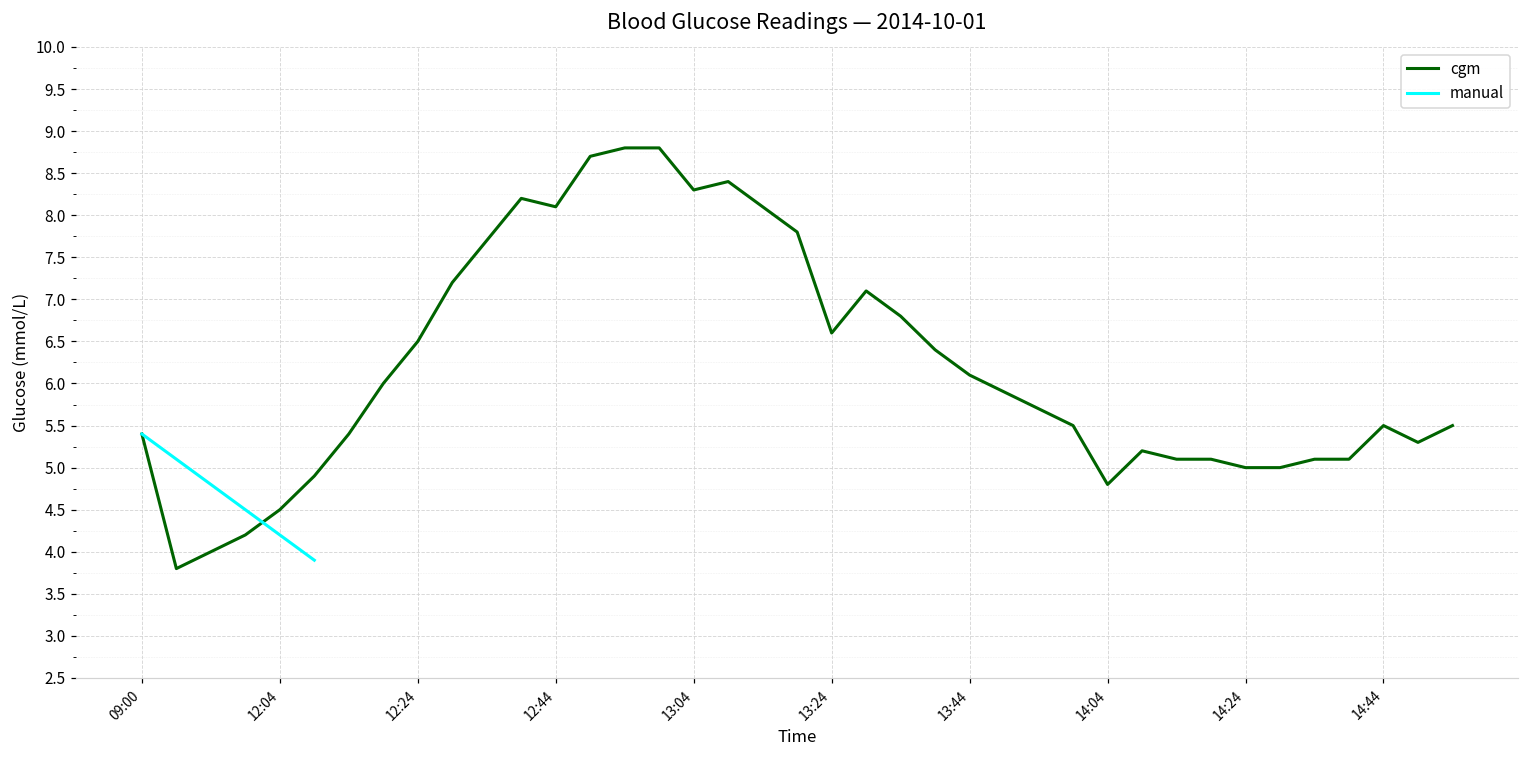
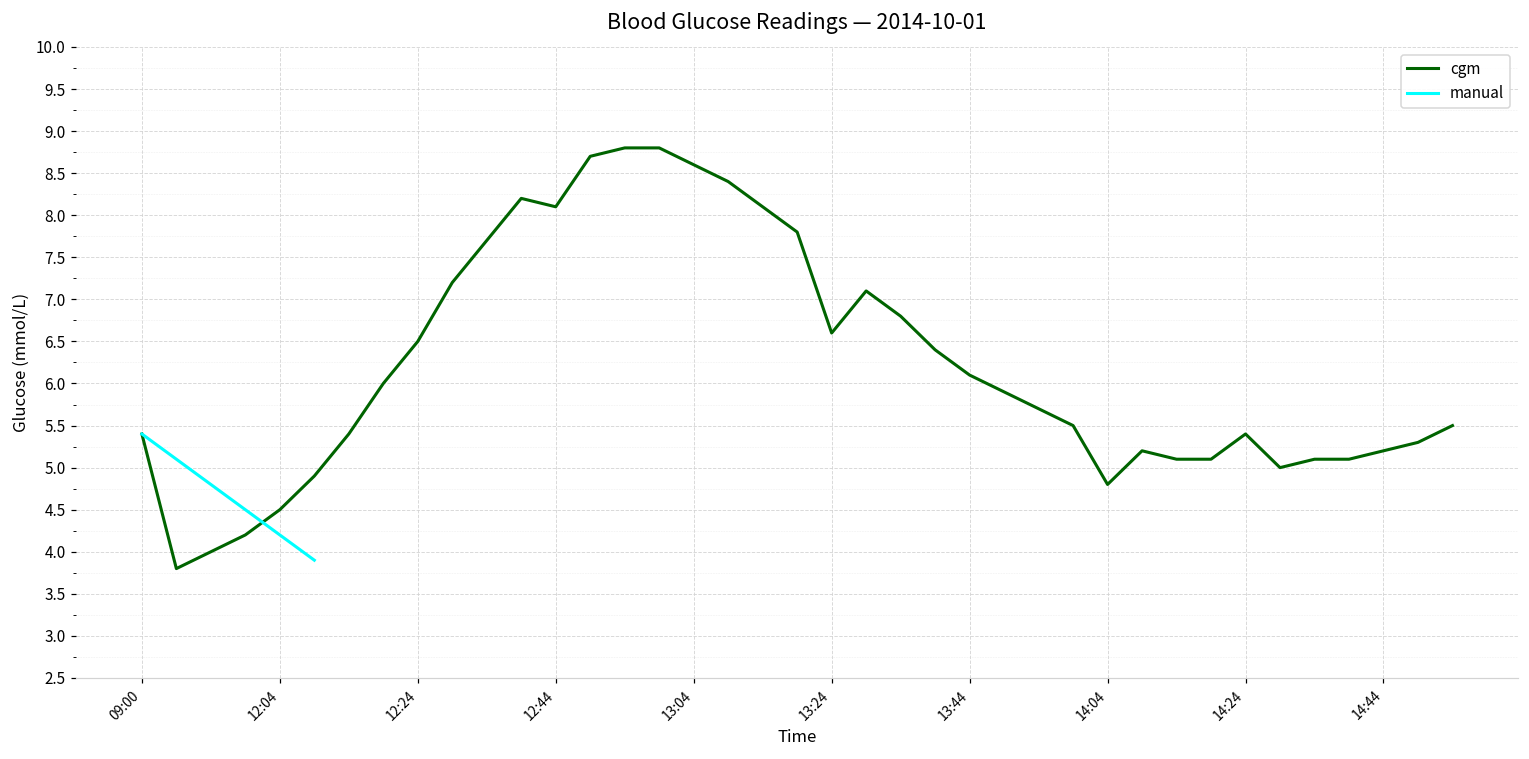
  {
    "cgm": {
      "12:04": 4.5,
      "12:24": 6.5,
      "12:44": 8.1,
-     "13:04": 8.3,
+     "13:04": 8.6,
      "13:24": 6.6,
      "13:44": 6.1,
      "14:04": 4.8,
-     "14:24": 5.0,
-     "14:44": 5.5
+     "14:24": 5.4,
+     "14:44": 5.2
    }
  }
